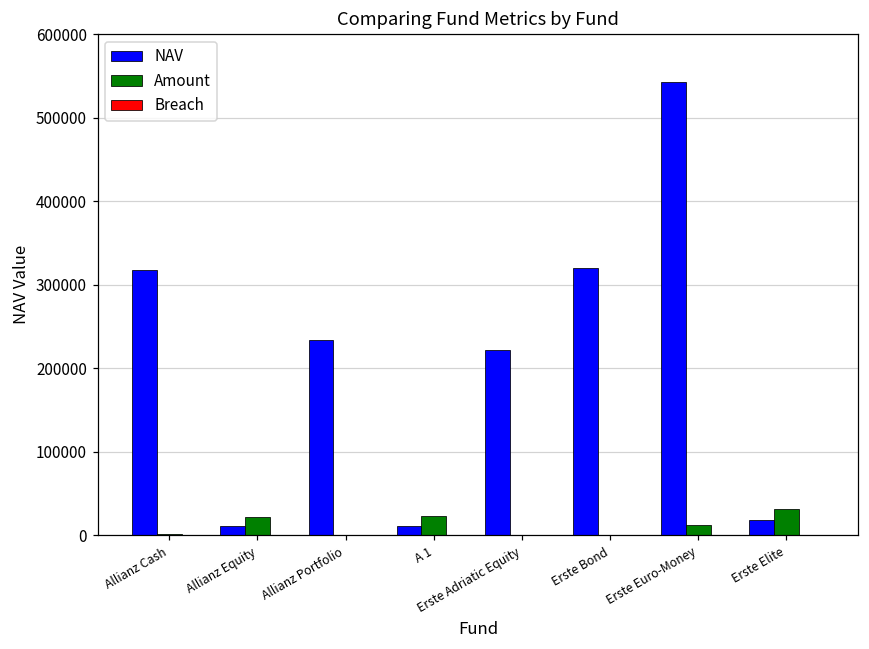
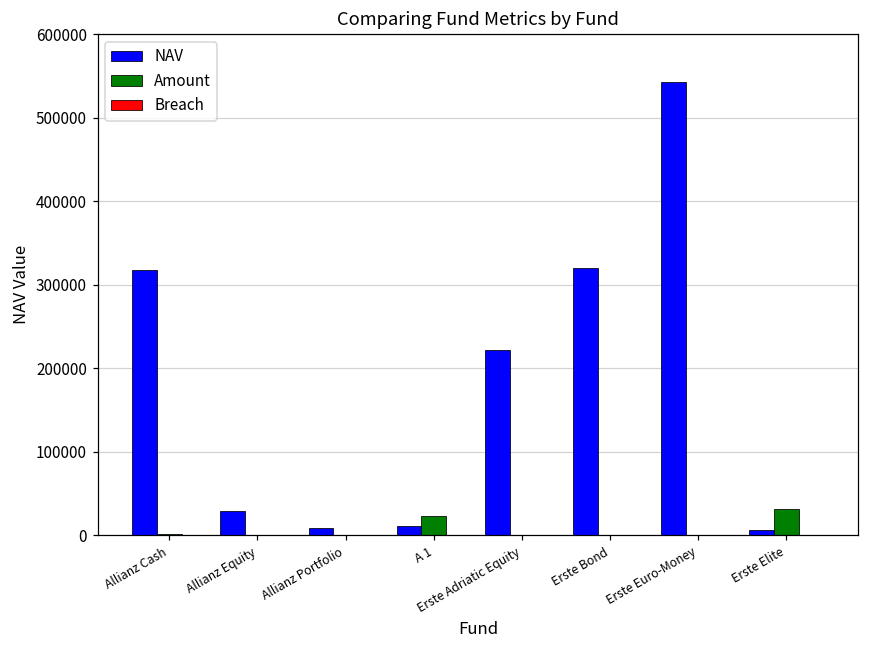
  {
    "NAV": {
      "Allianz Cash": 320000,
-     "Allianz Equity": 10000,
-     "Allianz Portfolio": 230000,
+     "Allianz Equity": 30000,
+     "Allianz Portfolio": 10000,
      "A 1": 10000,
      "Erste Adriatic Equity": 220000,
      "Erste Bond": 320000,
      "Erste Euro-Money": 540000,
-     "Erste Elite": 20000
+     "Erste Elite": 10000
    },
    "Amount": {
-     "Allianz Equity": 20000,
+     "Allianz Equity": 0,
      "A 1": 20000,
      "Erste Adriatic Equity": 0,
      "Erste Bond": 0,
-     "Erste Euro-Money": 10000,
+     "Erste Euro-Money": 0,
      "Erste Elite": 30000
    },
    "Breach": {
      "Allianz Cash": 0,
      "Allianz Equity": 0,
      "Allianz Portfolio": 0,
      "A 1": 0,
      "Erste Adriatic Equity": 0,
      "Erste Bond": 0,
      "Erste Euro-Money": 0,
      "Erste Elite": 0
    }
  }
